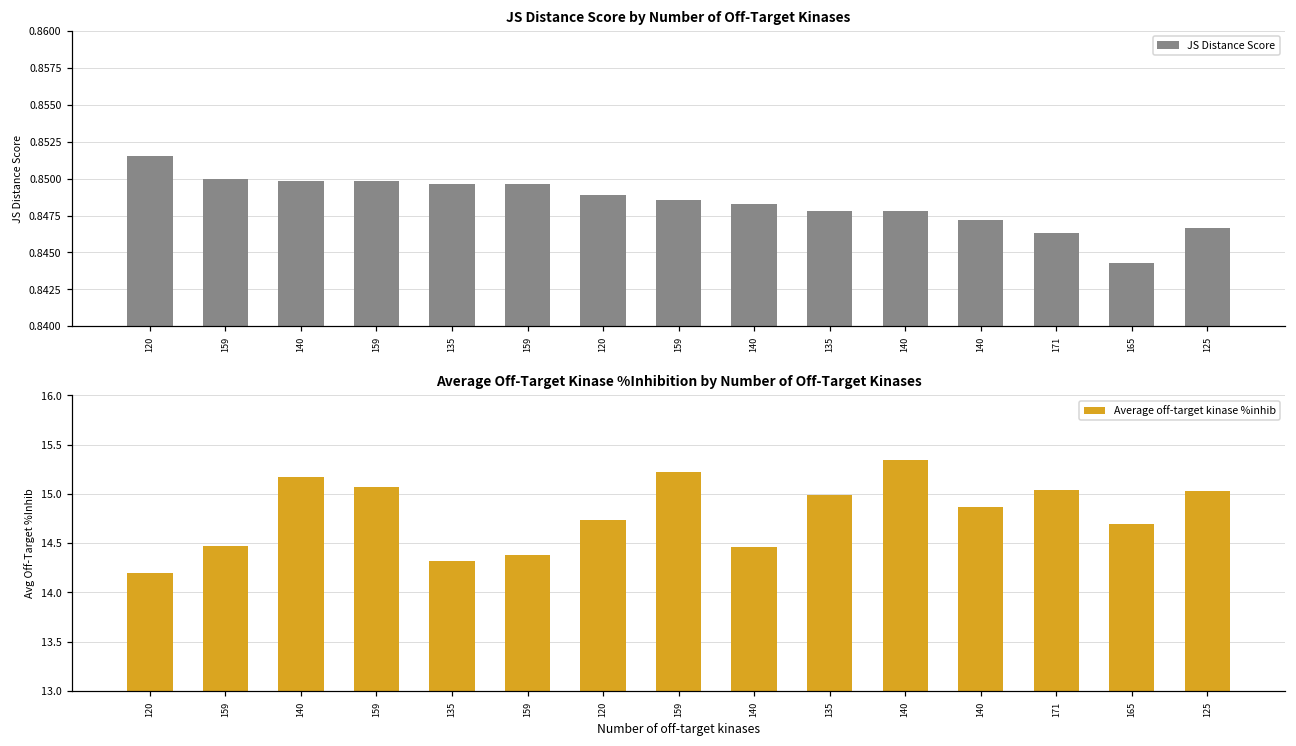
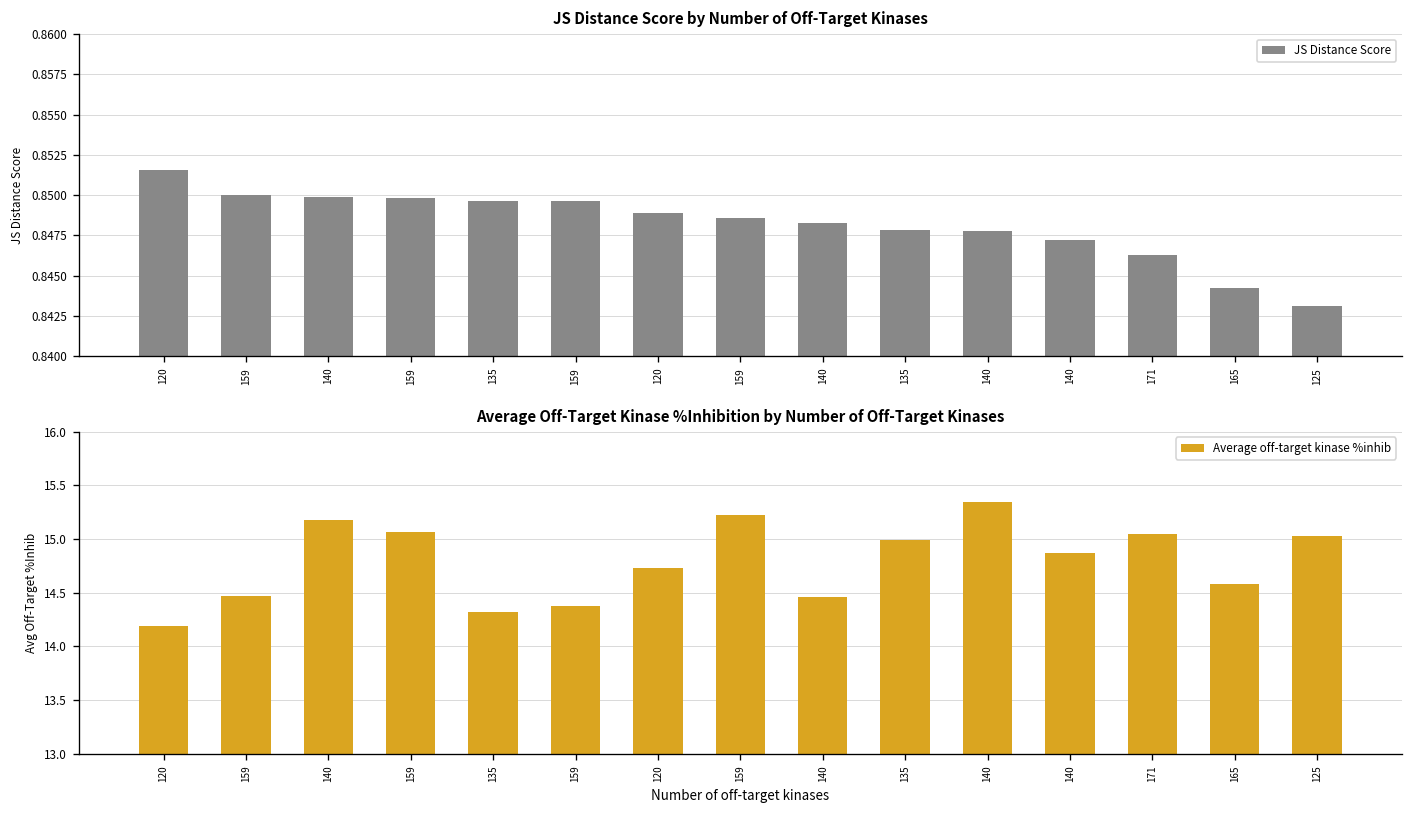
  {
    "JS Distance Score by Number of Off-Target Kinases": {
      "171": 0.8463,
      "165": 0.8443,
-     "125": 0.8467
+     "125": 0.8431
    },
    "Average Off-Target Kinase %Inhibition by Number of Off-Target Kinases": {
      "171": 15.0,
-     "165": 14.7,
+     "165": 14.6,
      "125": 15.0
    }
  }
